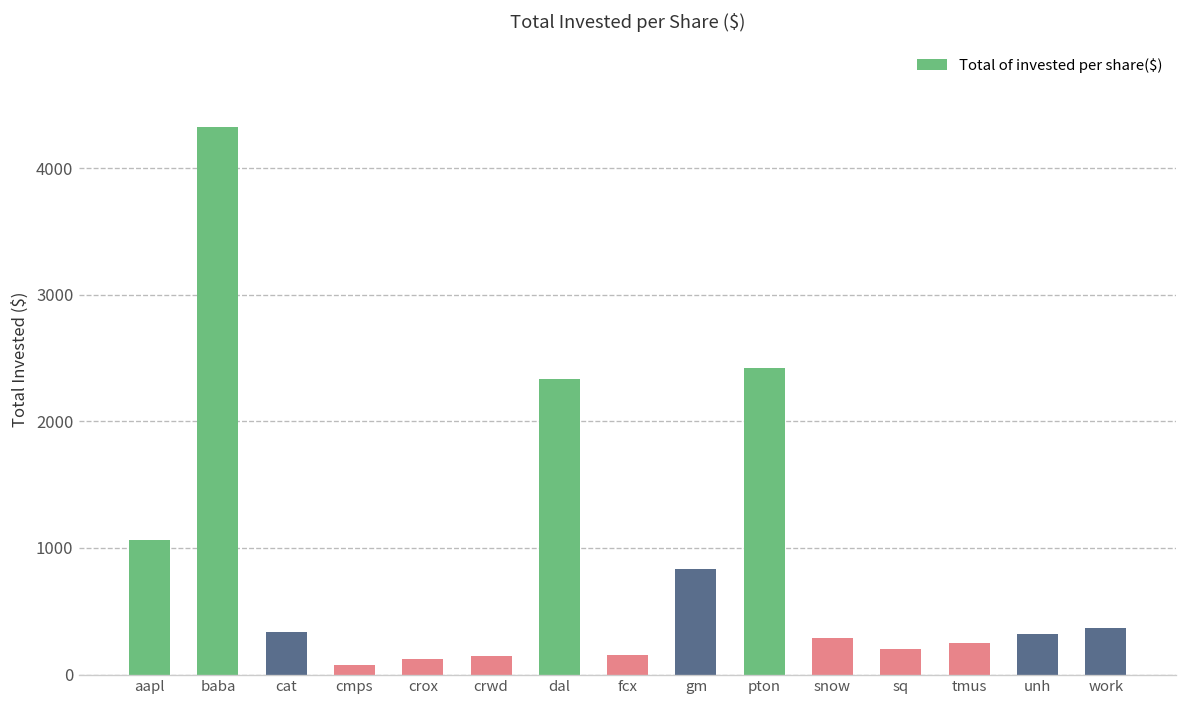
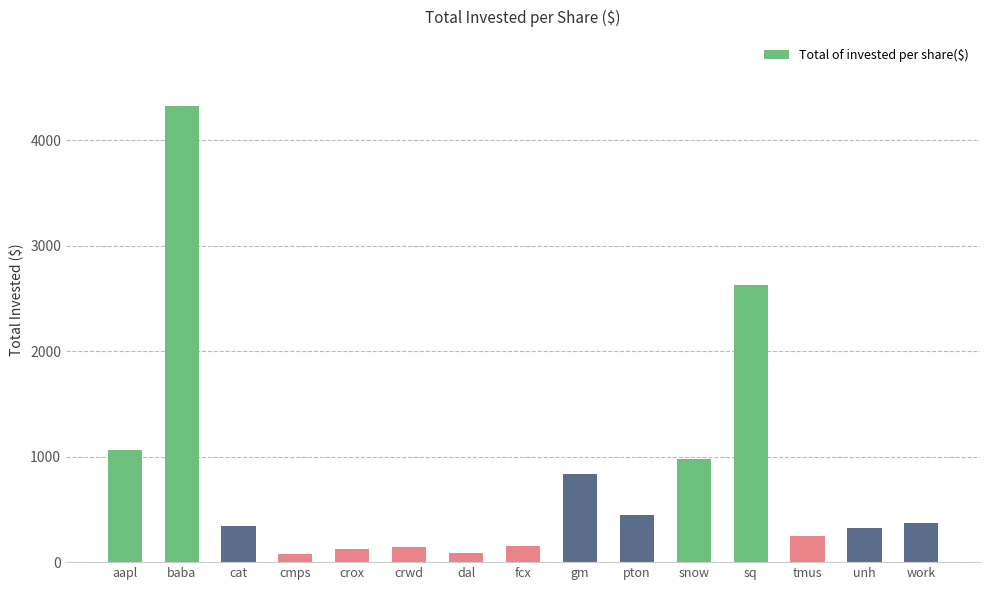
  {
    "aapl": 1060,
    "baba": 4330,
    "cat": 340,
    "cmps": 80,
    "crox": 120,
    "crwd": 150,
-   "dal": 2340,
+   "dal": 90,
    "fcx": 150,
    "gm": 830,
-   "pton": 2420,
-   "snow": 290,
-   "sq": 210,
+   "pton": 450,
+   "snow": 980,
+   "sq": 2620,
    "tmus": 250,
    "unh": 320,
    "work": 370
  }
